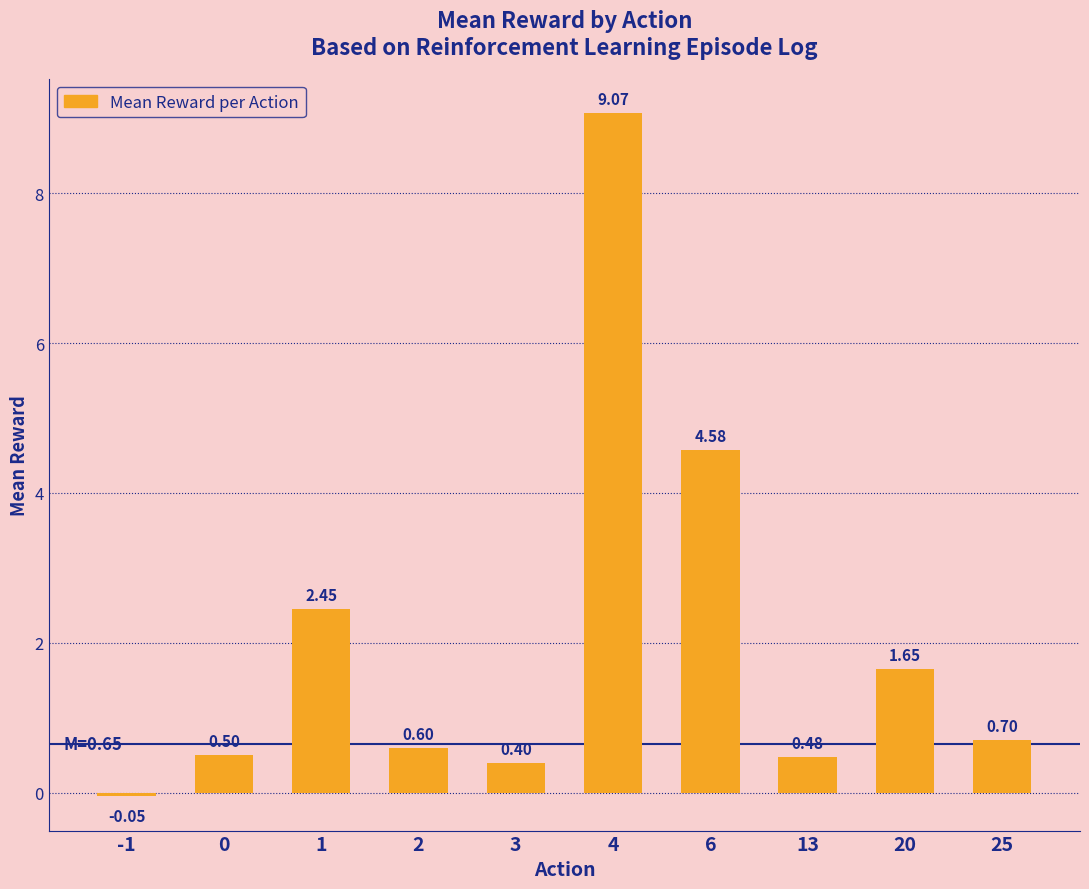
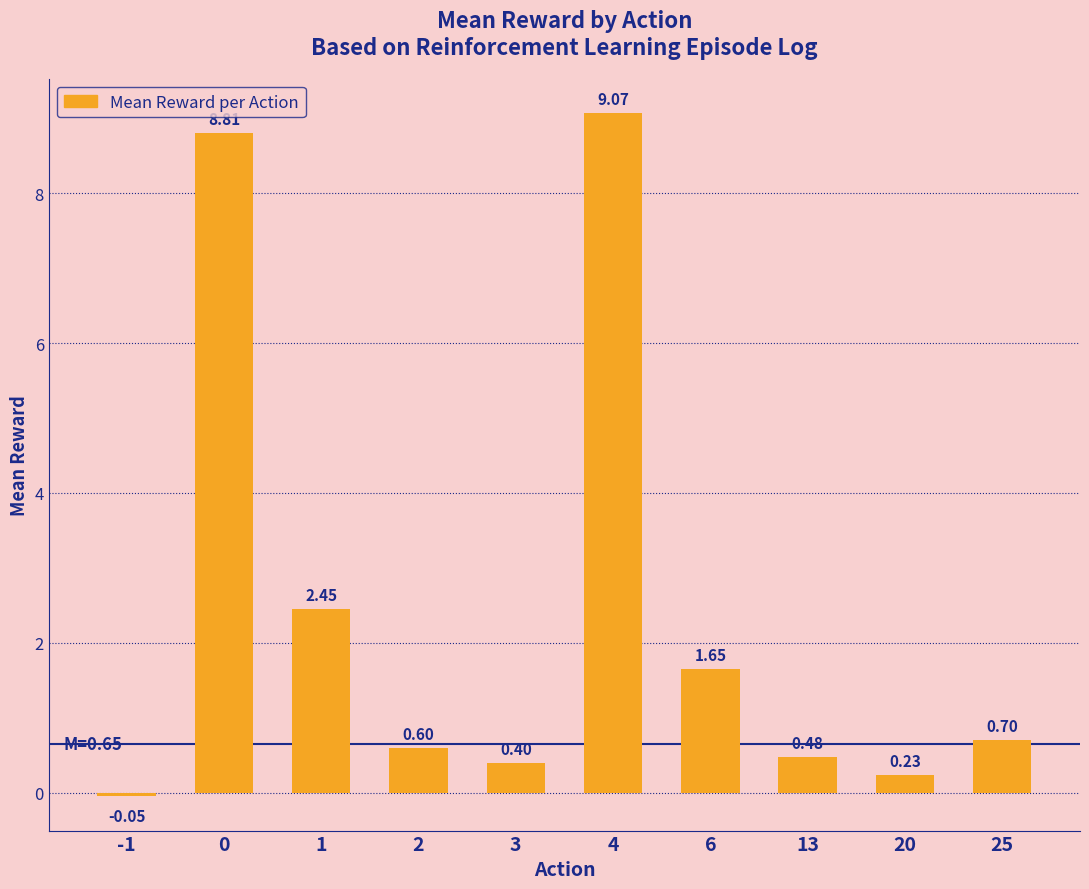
  {
    "-1": -0.05,
-   "0": 0.5,
+   "0": 8.8,
    "1": 2.45,
    "2": 0.60,
    "3": 0.40,
    "4": 9.07,
-   "6": 4.58,
+   "6": 1.65,
    "13": 0.48,
-   "20": 1.65,
+   "20": 0.23,
    "25": 0.70
  }
